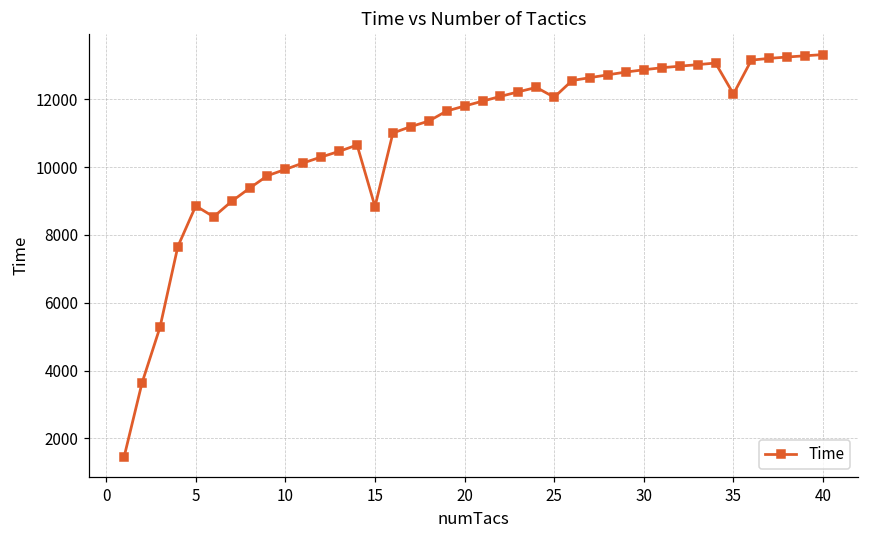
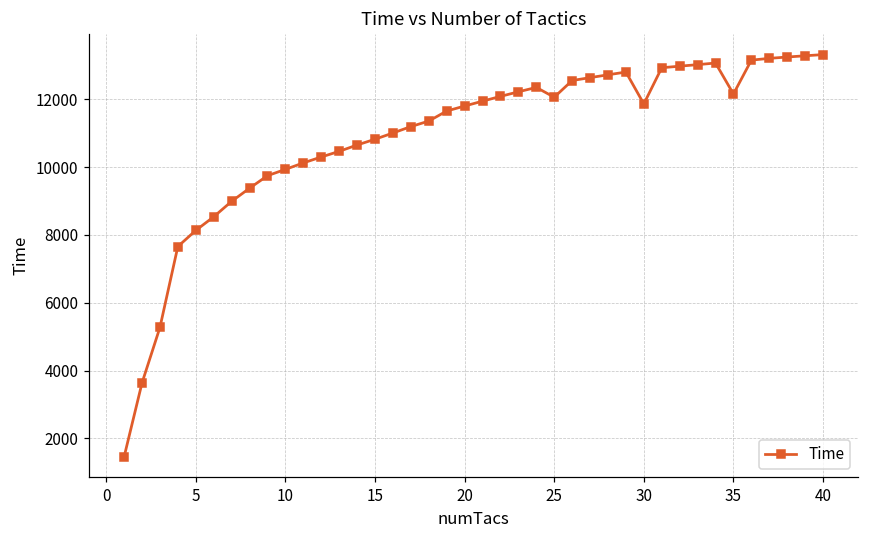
  {
-   "5": 8900,
+   "5": 8100,
    "10": 9900,
-   "15": 8800,
+   "15": 10800,
    "20": 11800,
    "25": 12100,
-   "30": 12900,
+   "30": 11900,
    "35": 12200,
    "40": 13300
  }
